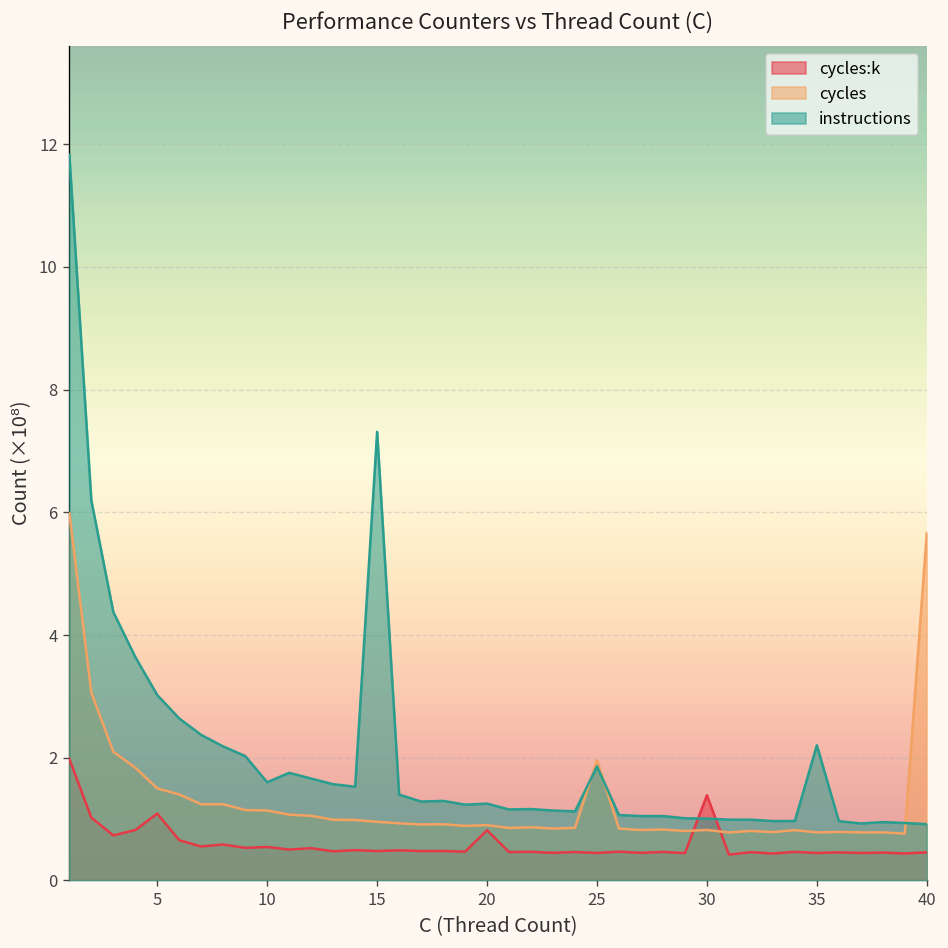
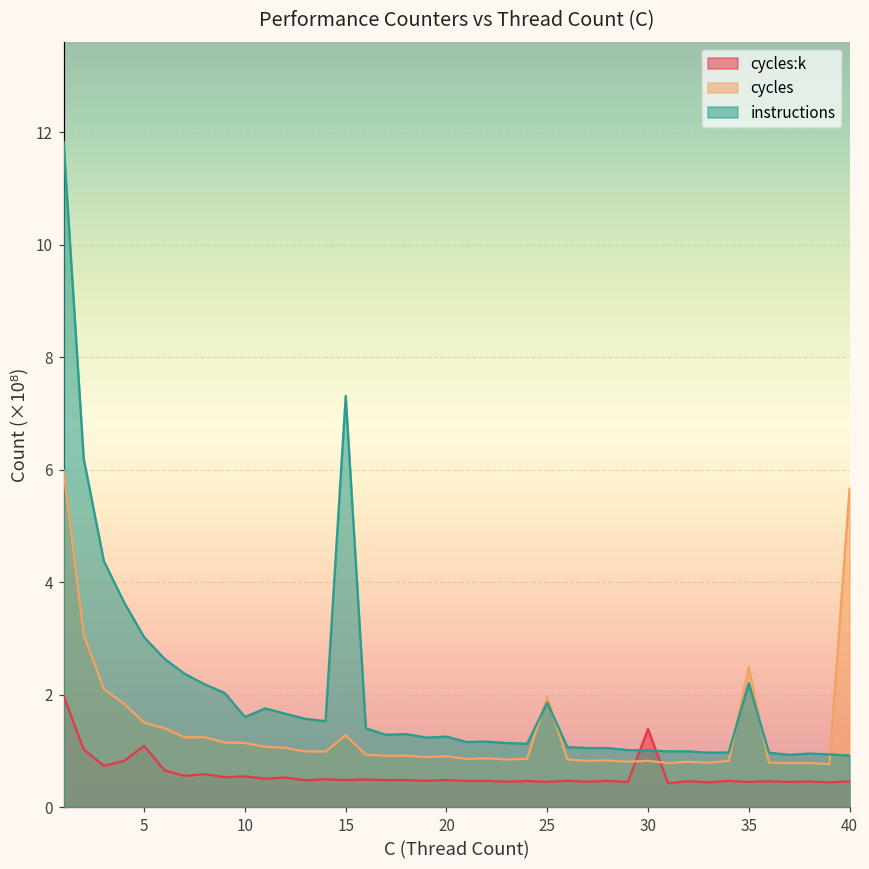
  {
    "cycles:k": {
      "5": 1.1,
      "10": 0.5,
      "15": 0.5,
-     "20": 0.8,
+     "20": 0.5,
      "25": 0.4,
      "30": 1.4,
      "35": 0.4,
      "40": 0.5
    },
    "cycles": {
      "5": 1.5,
      "10": 1.1,
-     "15": 1.0,
+     "15": 1.3,
      "20": 0.9,
      "25": 2.0,
      "30": 0.8,
-     "35": 0.8,
+     "35": 2.5,
      "40": 5.7
    },
    "instructions": {
      "5": 3.0,
      "10": 1.6,
      "15": 7.3,
      "20": 1.3,
      "25": 1.9,
      "30": 1.0,
      "35": 2.2,
      "40": 0.9
    }
  }
